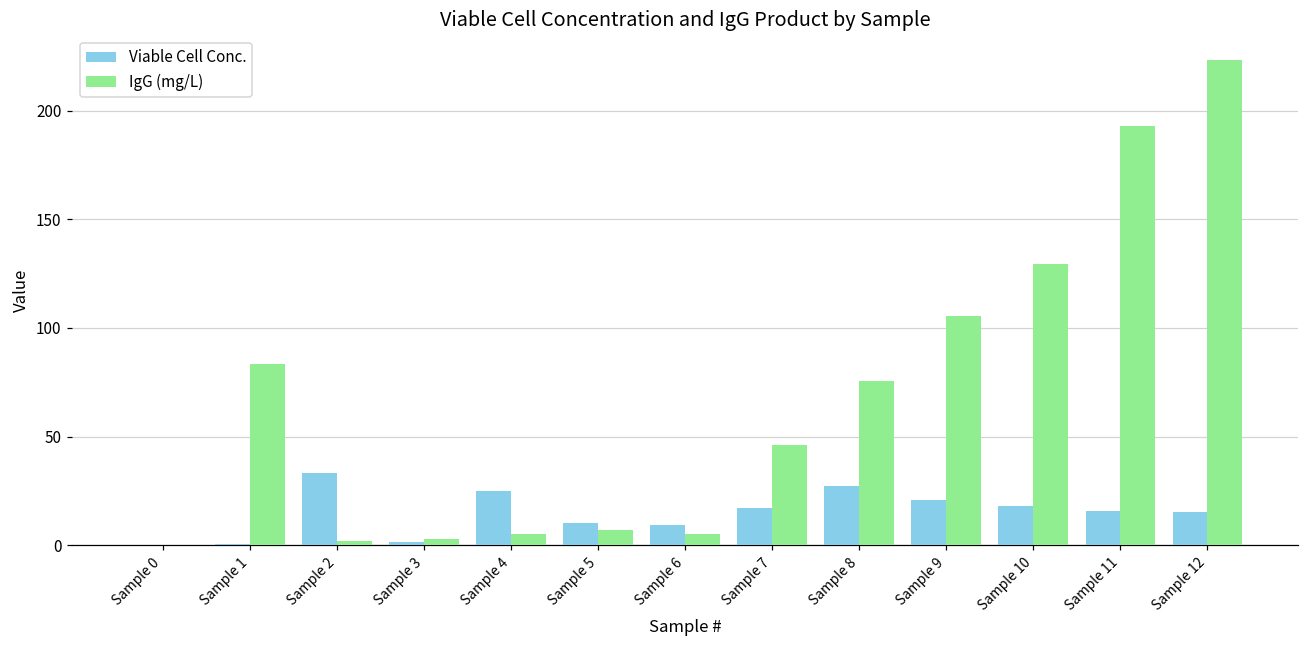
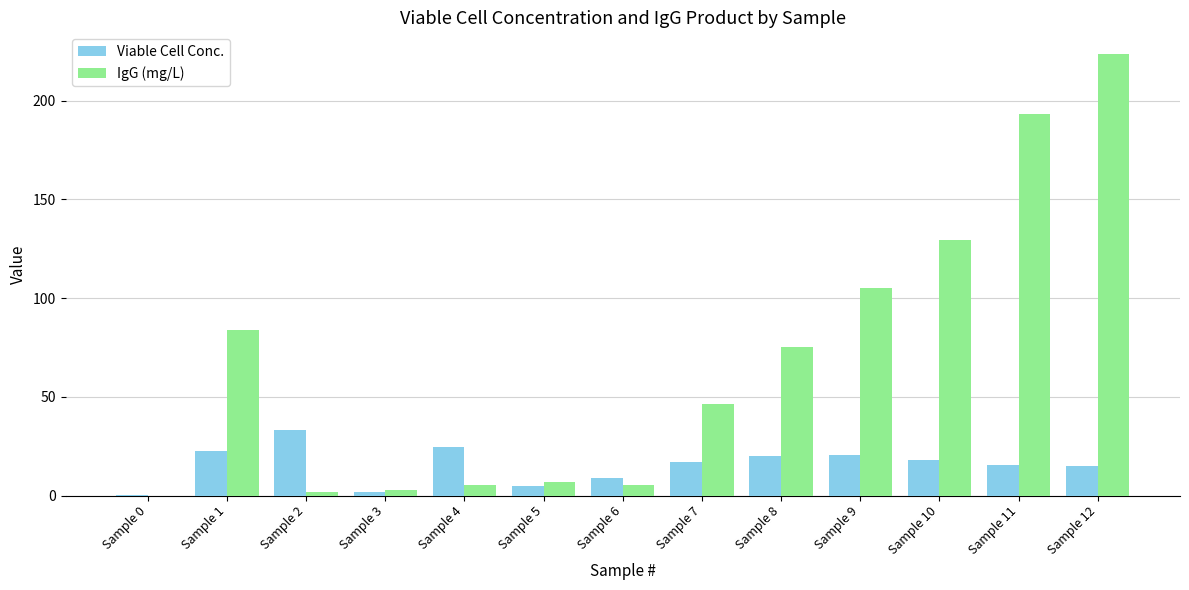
  {
    "Viable Cell Conc.": {
-     "Sample 1": 1,
+     "Sample 1": 23,
      "Sample 2": 33,
      "Sample 3": 2,
      "Sample 4": 25,
-     "Sample 5": 10,
+     "Sample 5": 5,
      "Sample 6": 9,
      "Sample 7": 17,
-     "Sample 8": 27,
+     "Sample 8": 20,
      "Sample 9": 21,
      "Sample 10": 18,
      "Sample 11": 16,
      "Sample 12": 15
    },
    "IgG (mg/L)": {
      "Sample 0": 0,
      "Sample 1": 84,
      "Sample 2": 2,
      "Sample 3": 3,
      "Sample 4": 5,
      "Sample 5": 7,
      "Sample 6": 5,
      "Sample 7": 46,
      "Sample 8": 75,
      "Sample 9": 105,
      "Sample 10": 129,
      "Sample 11": 193,
      "Sample 12": 223
    }
  }
